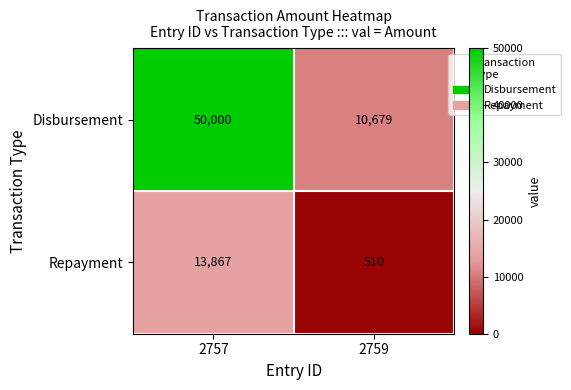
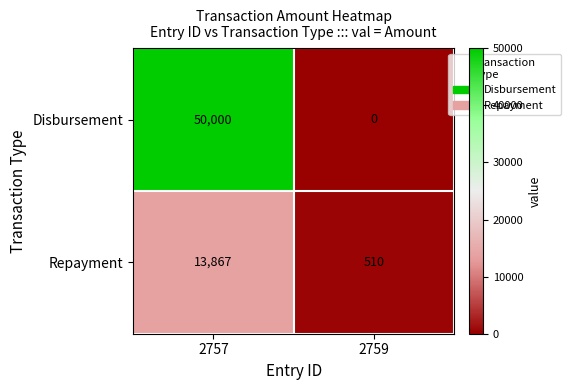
  {
    "Disbursement": {
      "2757": "50,000",
-     "2759": "10,679"
+     "2759": "0"
    },
    "Repayment": {
      "2757": "13,867",
      "2759": "510"
    }
  }
